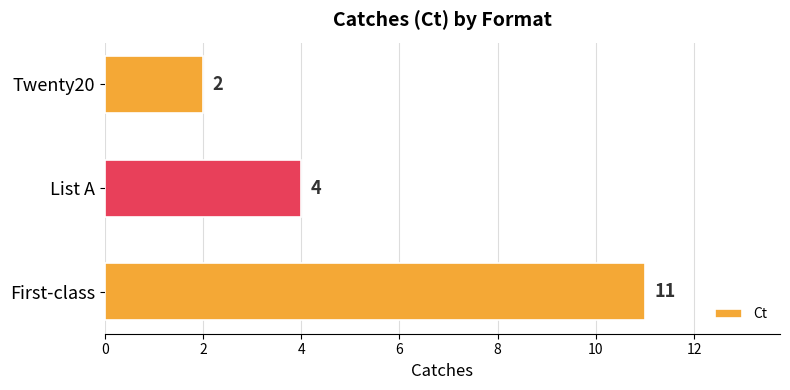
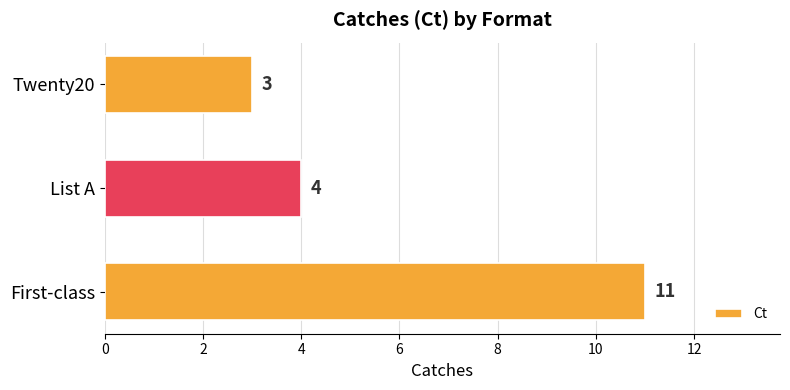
  {
-   "Twenty20": 2,
+   "Twenty20": 3,
    "List A": 4,
    "First-class": 11
  }
